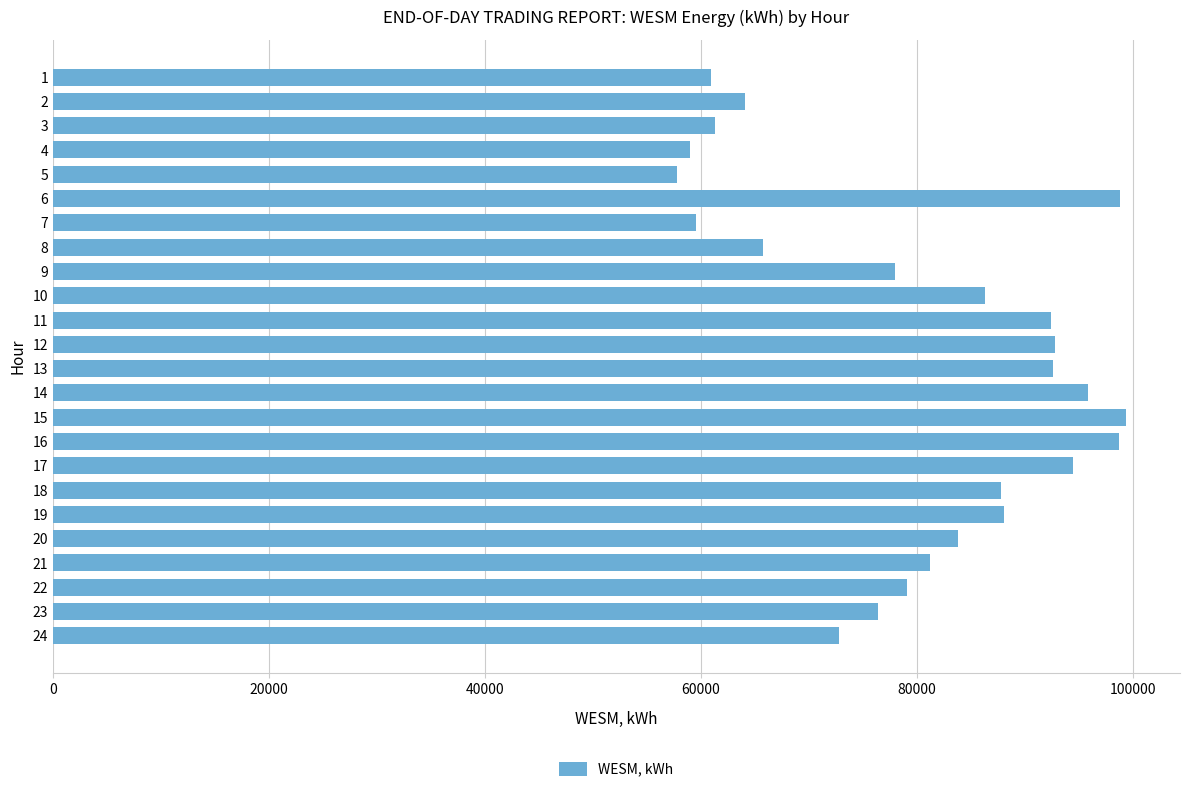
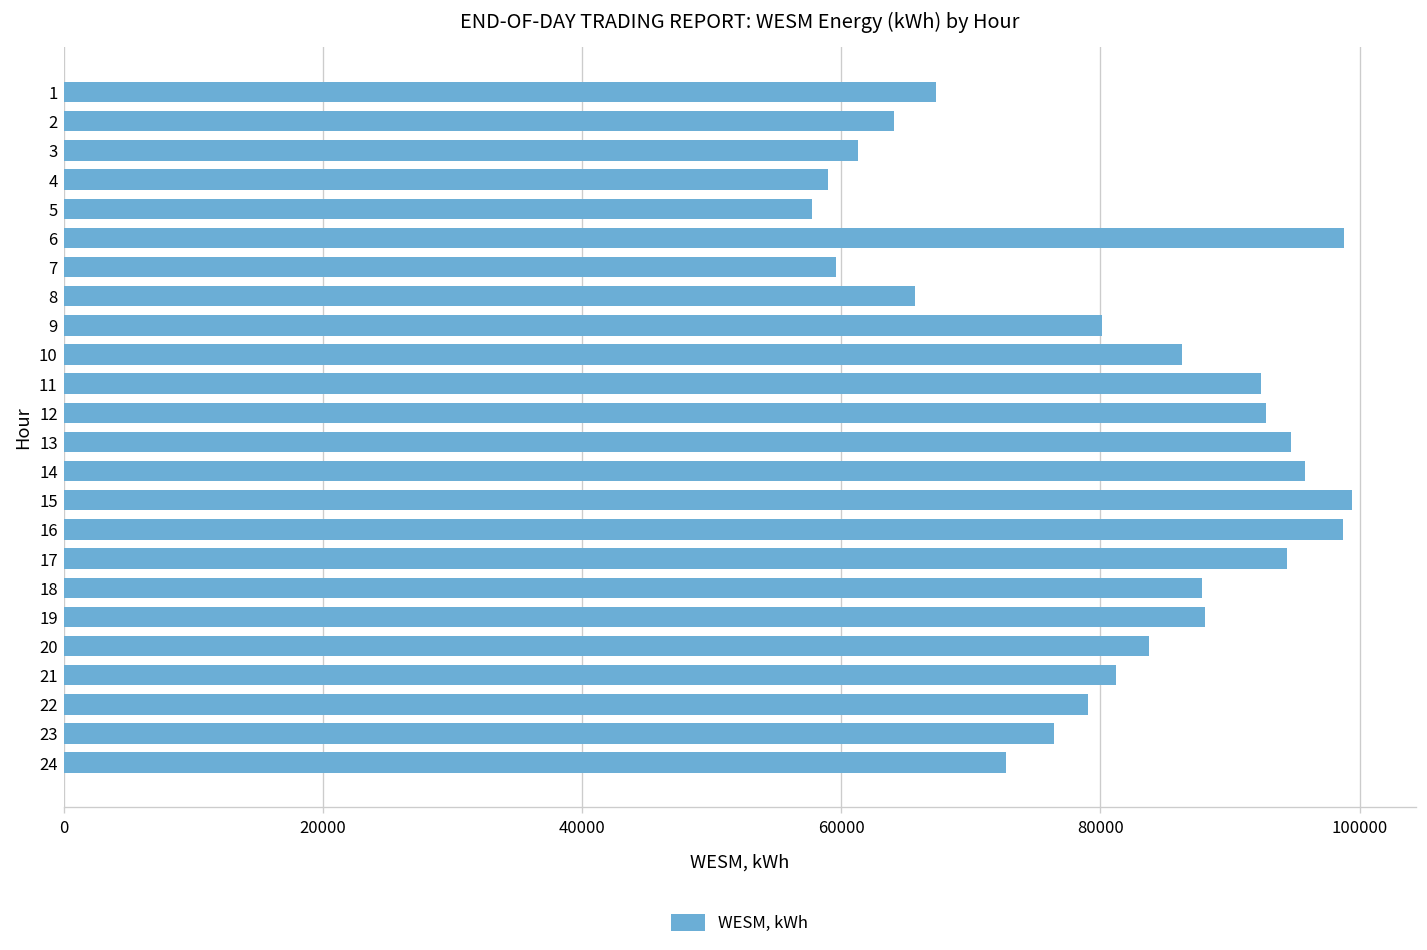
  {
-   "1": 60900,
+   "1": 67300,
    "2": 64100,
    "3": 61300,
    "4": 59000,
    "5": 57700,
    "6": 98800,
    "7": 59600,
    "8": 65700,
-   "9": 78000,
+   "9": 80100,
    "10": 86300,
    "11": 92400,
    "12": 92700,
-   "13": 92500,
+   "13": 94700,
    "14": 95800,
    "15": 99400,
    "16": 98700,
    "17": 94400,
    "18": 87800,
    "19": 88000,
    "20": 83800,
    "21": 81200,
    "22": 79100,
    "23": 76400,
    "24": 72700
  }
